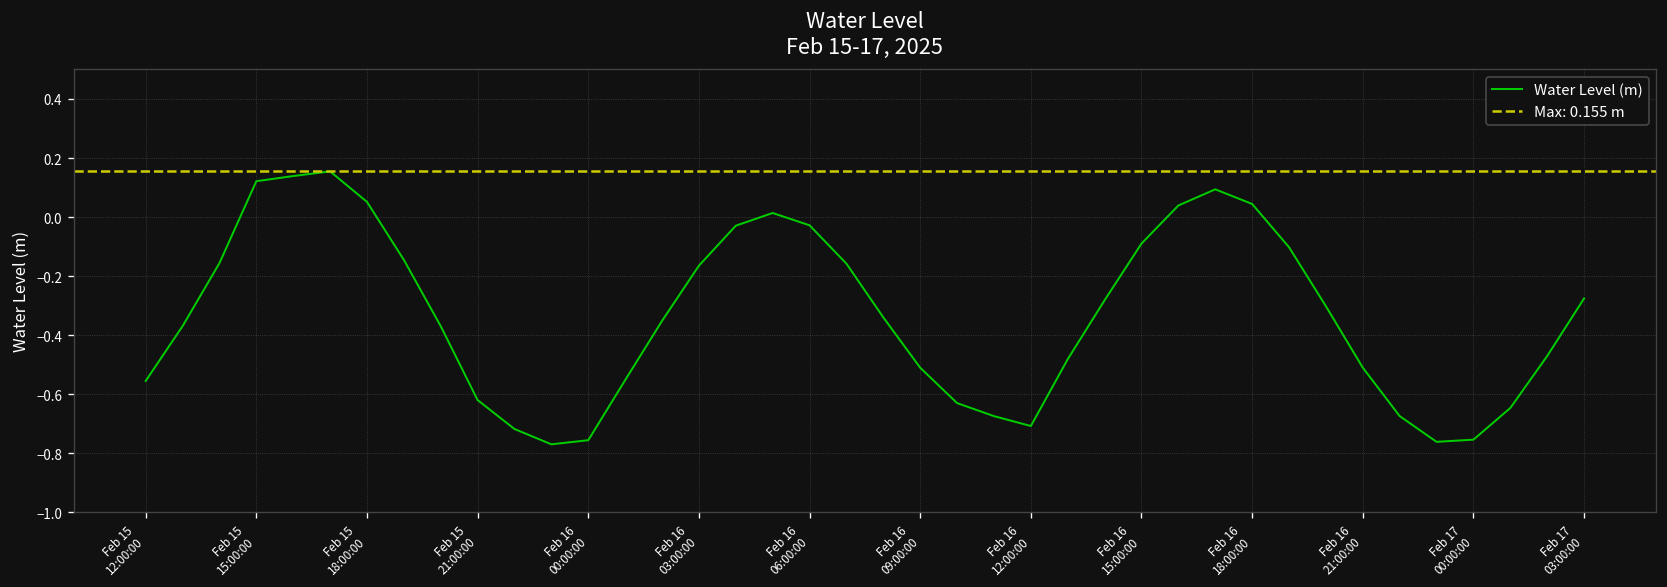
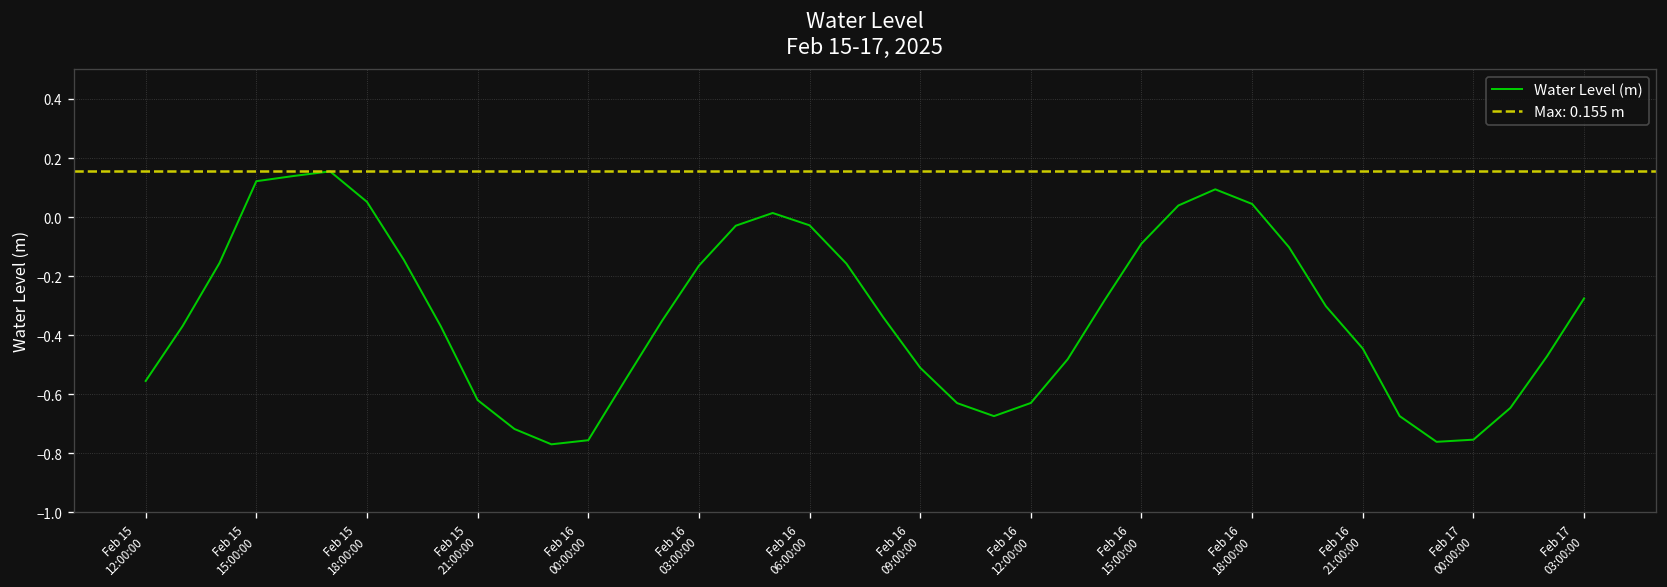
  {
    "Feb 15 12:00:00": -0.56,
    "Feb 15 15:00:00": 0.12,
    "Feb 15 18:00:00": 0.05,
    "Feb 15 21:00:00": -0.62,
    "Feb 16 00:00:00": -0.76,
    "Feb 16 03:00:00": -0.16,
    "Feb 16 06:00:00": -0.03,
    "Feb 16 09:00:00": -0.51,
-   "Feb 16 12:00:00": -0.71,
+   "Feb 16 12:00:00": -0.63,
    "Feb 16 15:00:00": -0.09,
    "Feb 16 18:00:00": 0.04,
-   "Feb 16 21:00:00": -0.51,
+   "Feb 16 21:00:00": -0.45,
    "Feb 17 00:00:00": -0.75,
    "Feb 17 03:00:00": -0.28
  }
